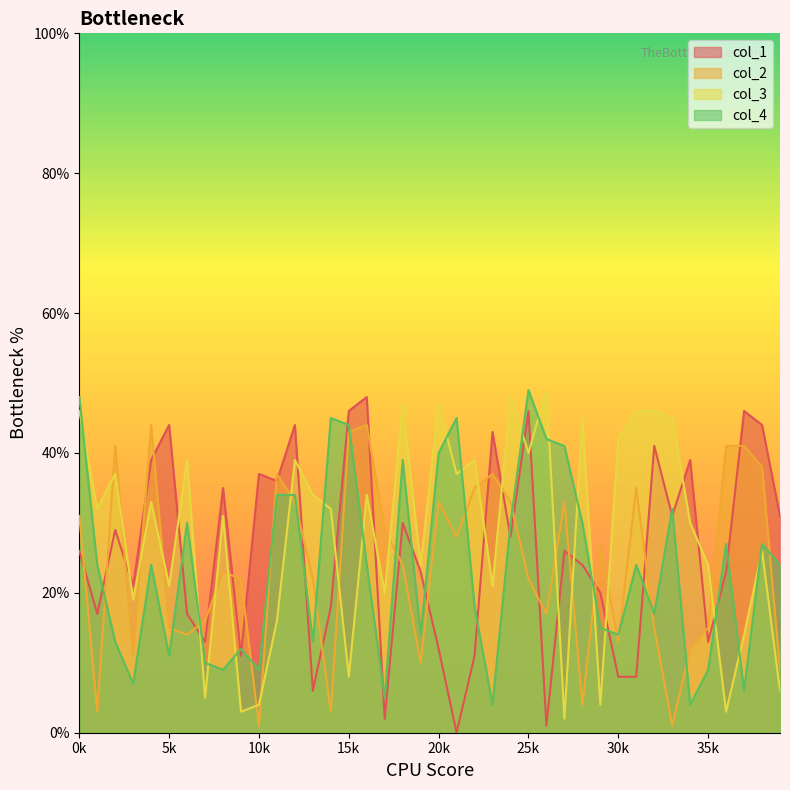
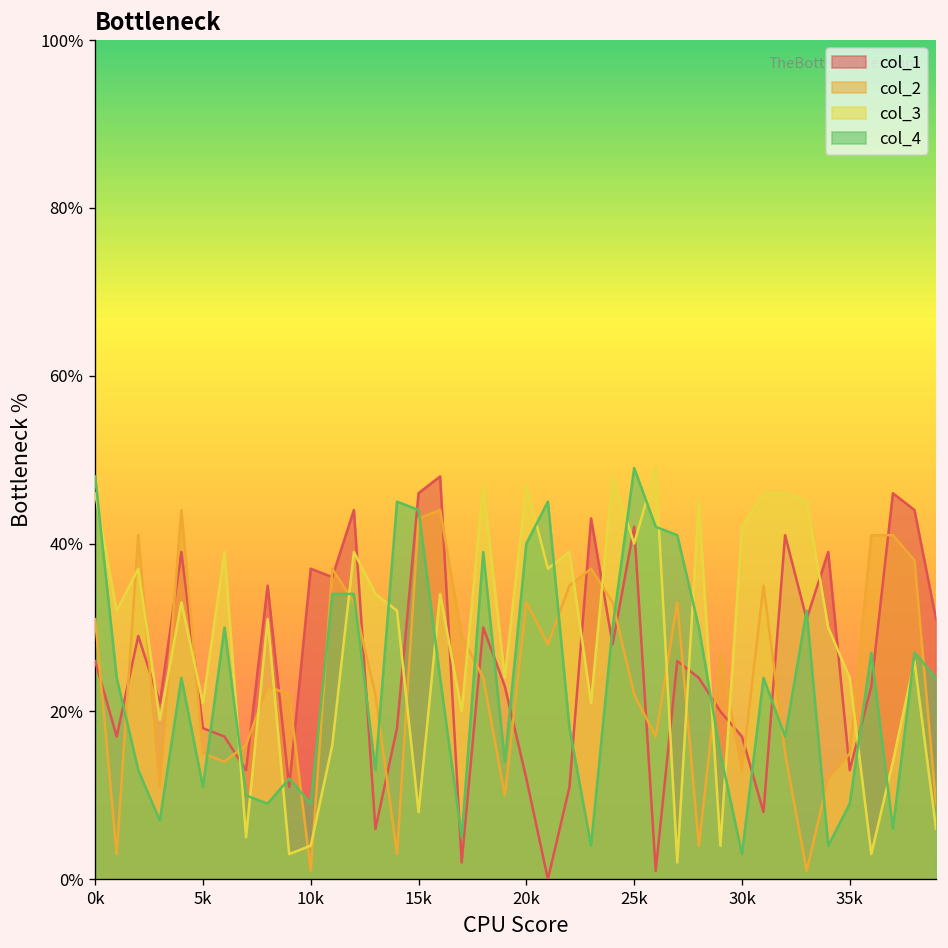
  {
    "col_1": {
      "0k": "26%",
-     "5k": "44%",
+     "5k": "18%",
      "10k": "37%",
      "15k": "46%",
      "20k": "12%",
-     "25k": "46%",
-     "30k": "8%",
+     "25k": "42%",
+     "30k": "17%",
      "35k": "13%"
    },
    "col_4": {
      "0k": "48%",
      "5k": "11%",
      "10k": "9%",
      "15k": "44%",
      "20k": "40%",
      "25k": "49%",
-     "30k": "14%",
+     "30k": "3%",
      "35k": "9%"
    }
  }
